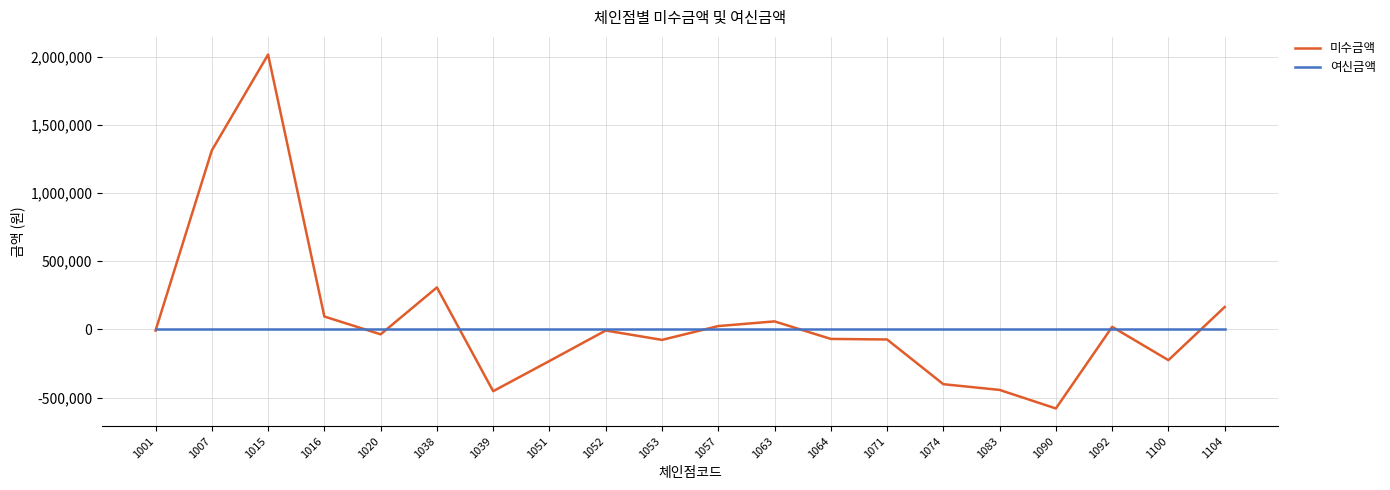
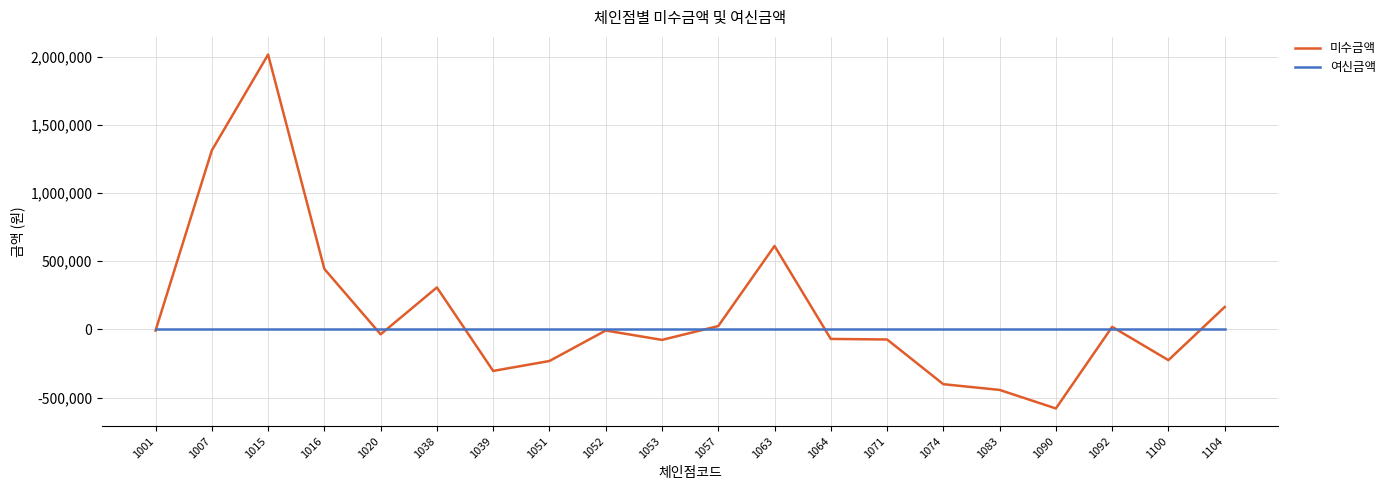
  {
    "미수금액": {
      "1007": "1,310,000",
      "1015": "2,020,000",
-     "1016": "90,000",
+     "1016": "440,000",
      "1020": "-40,000",
      "1038": "310,000",
-     "1039": "-450,000",
+     "1039": "-300,000",
      "1051": "-230,000",
      "1053": "-80,000",
      "1057": "20,000",
-     "1063": "60,000",
+     "1063": "610,000",
      "1064": "-70,000",
      "1071": "-70,000",
      "1074": "-400,000",
      "1083": "-440,000",
      "1090": "-580,000",
      "1092": "20,000",
      "1100": "-230,000",
      "1104": "160,000"
    },
    "여신금액": {
      "1007": "0",
      "1015": "0",
      "1016": "0",
      "1020": "0",
      "1038": "0",
      "1039": "0",
      "1051": "0",
      "1053": "0",
      "1057": "0",
      "1063": "0",
      "1064": "0",
      "1071": "0",
      "1074": "0",
      "1083": "0",
      "1090": "0",
      "1092": "0",
      "1100": "0",
      "1104": "0"
    }
  }
